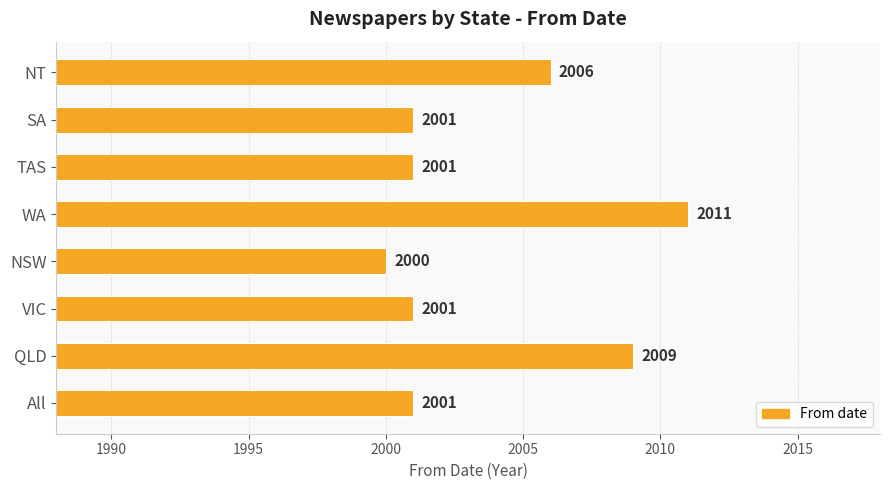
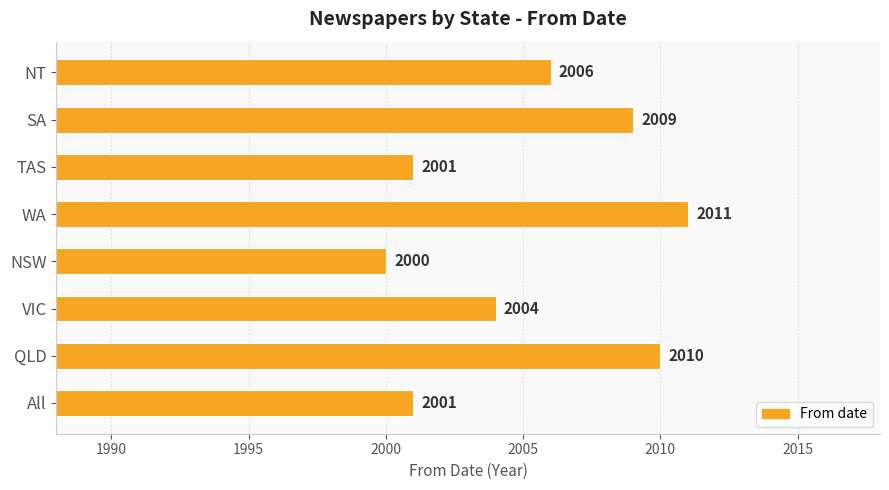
  {
    "NT": 2006,
-   "SA": 2001,
+   "SA": 2009,
    "TAS": 2001,
    "WA": 2011,
    "NSW": 2000,
-   "VIC": 2001,
-   "QLD": 2009,
+   "VIC": 2004,
+   "QLD": 2010,
    "All": 2001
  }
